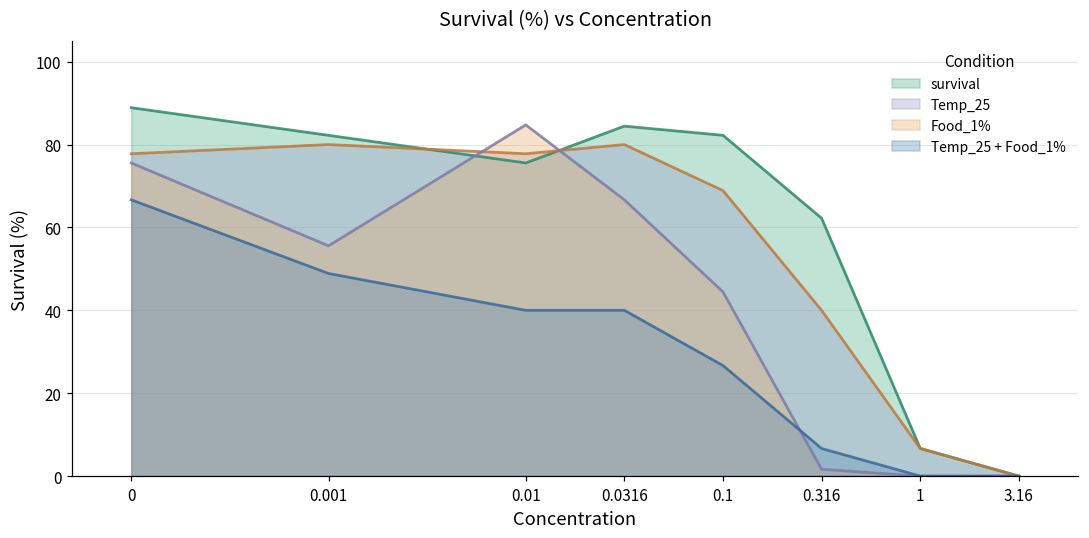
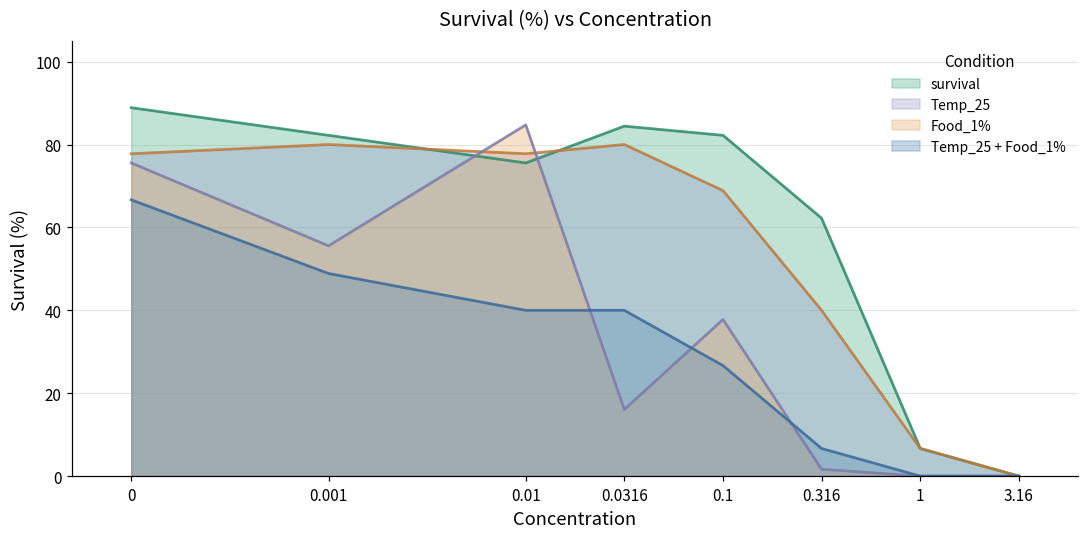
  {
    "Food_1%": {
      "0": 76,
      "0.001": 56,
      "0.01": 85,
-     "0.0316": 67,
-     "0.1": 44,
+     "0.0316": 16,
+     "0.1": 38,
      "0.316": 2
    }
  }
